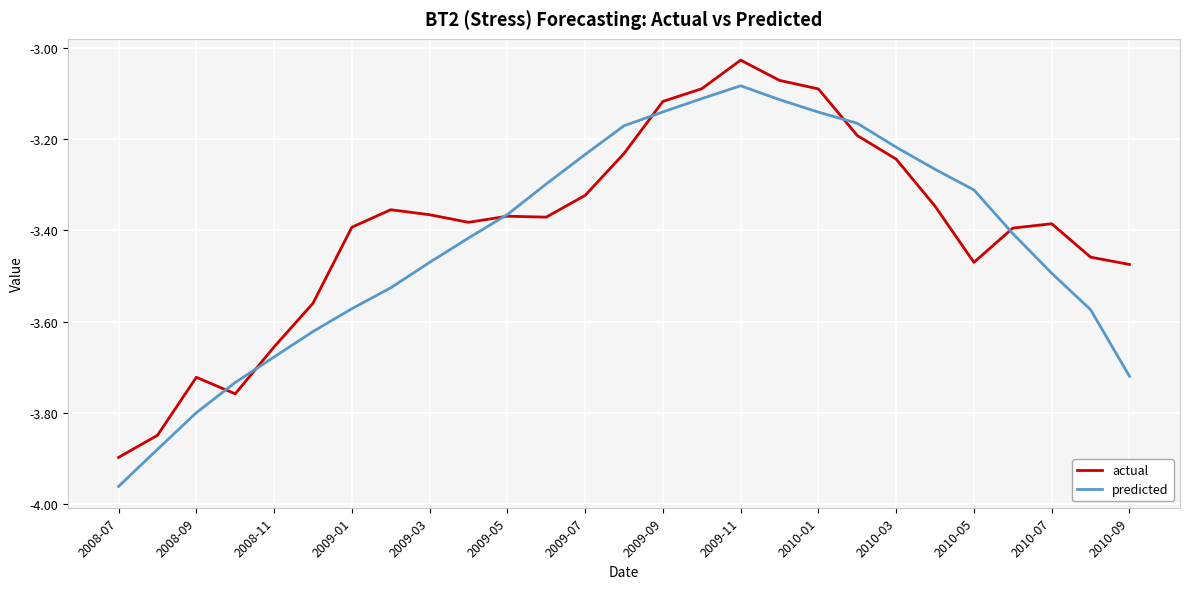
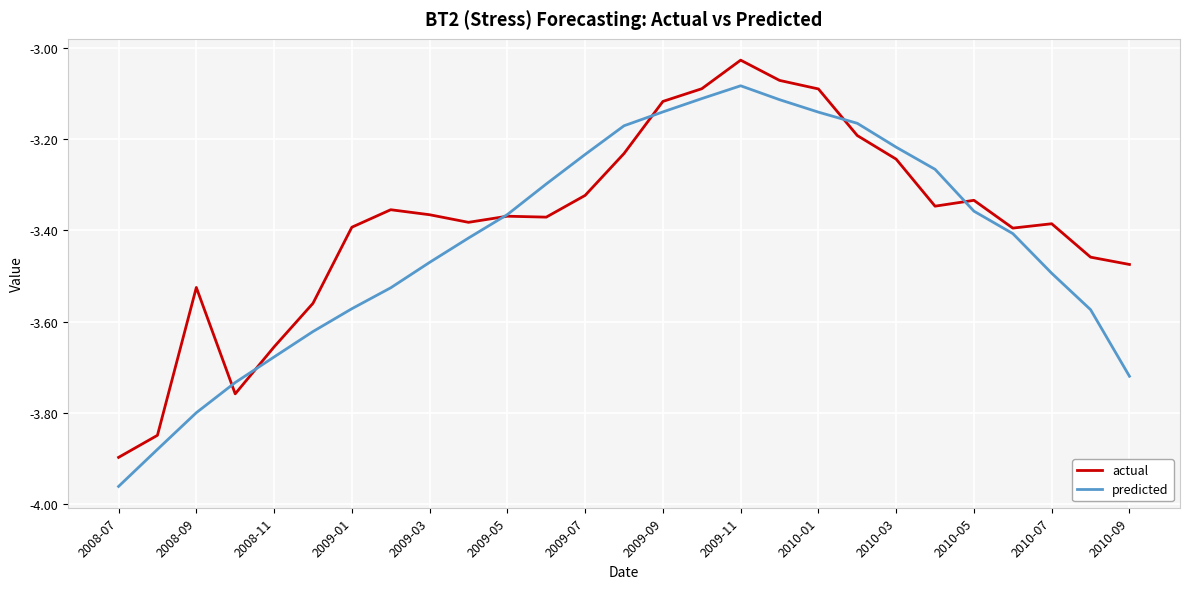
  {
    "actual": {
      "2008-07": -3.90,
-     "2008-09": -3.72,
+     "2008-09": -3.53,
      "2008-11": -3.66,
      "2009-01": -3.39,
      "2009-03": -3.37,
      "2009-07": -3.32,
      "2009-09": -3.12,
      "2009-11": -3.03,
      "2010-01": -3.09,
      "2010-03": -3.24,
-     "2010-05": -3.47,
+     "2010-05": -3.33,
      "2010-07": -3.39,
      "2010-09": -3.47
    },
    "predicted": {
      "2008-07": -3.96,
      "2008-09": -3.80,
      "2008-11": -3.68,
      "2009-01": -3.57,
      "2009-03": -3.47,
      "2009-07": -3.23,
      "2009-09": -3.14,
      "2009-11": -3.08,
      "2010-01": -3.14,
      "2010-03": -3.22,
-     "2010-05": -3.31,
+     "2010-05": -3.36,
      "2010-07": -3.49,
      "2010-09": -3.72
    }
  }
